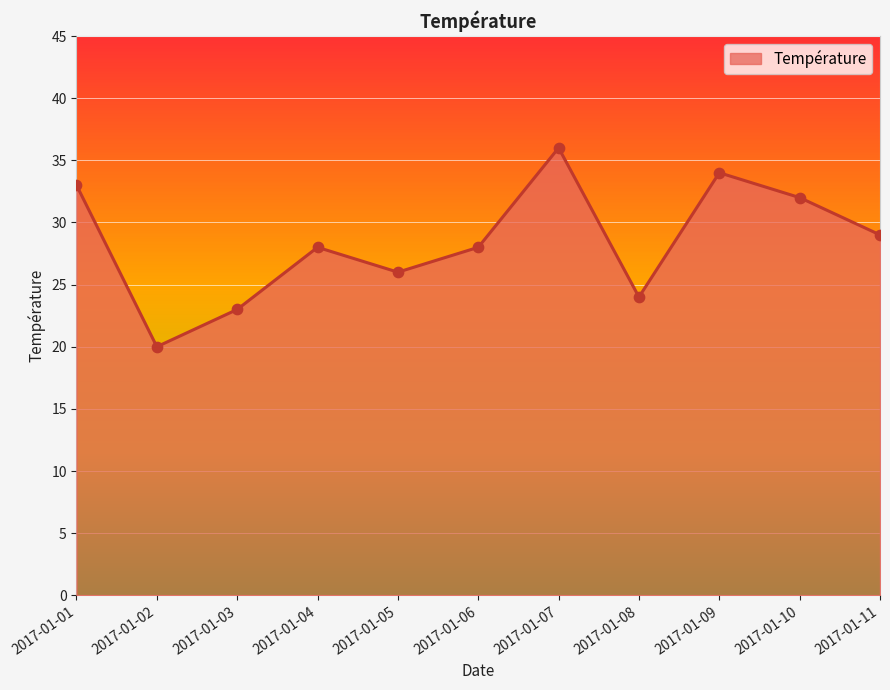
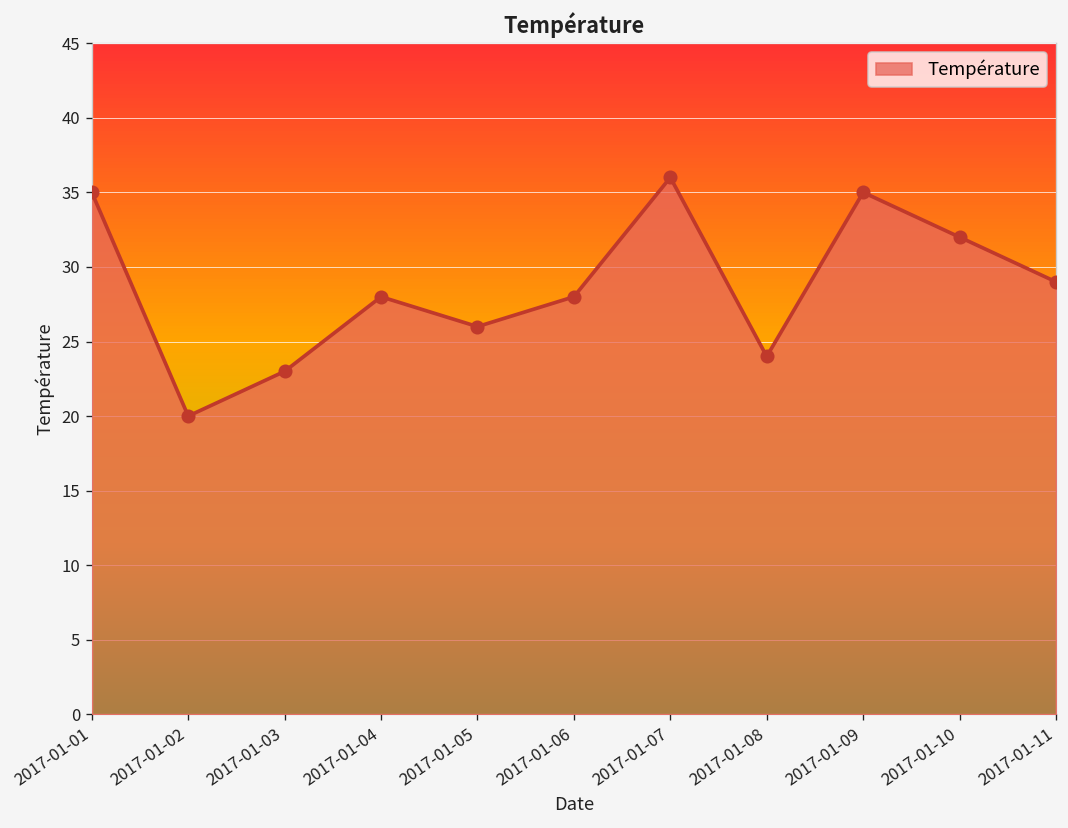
  {
-   "2017-01-01": 33,
+   "2017-01-01": 35,
    "2017-01-02": 20,
    "2017-01-03": 23,
    "2017-01-04": 28,
    "2017-01-05": 26,
    "2017-01-06": 28,
    "2017-01-07": 36,
    "2017-01-08": 24,
-   "2017-01-09": 34,
+   "2017-01-09": 35,
    "2017-01-10": 32,
    "2017-01-11": 29
  }
